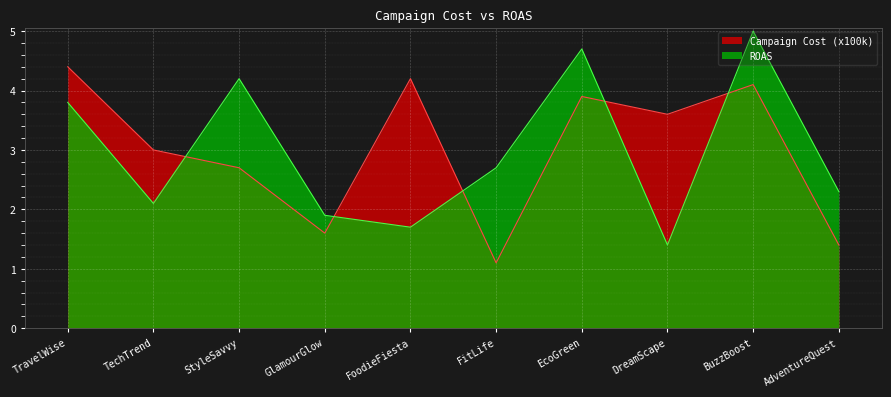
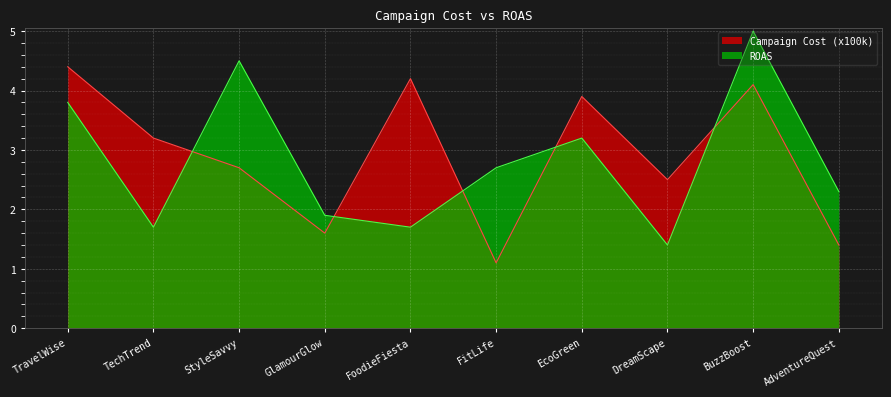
  {
    "Campaign Cost (x100k)": {
      "TravelWise": 4.4,
-     "TechTrend": 3.0,
+     "TechTrend": 3.2,
      "StyleSavvy": 2.7,
      "GlamourGlow": 1.6,
      "FoodieFiesta": 4.2,
      "FitLife": 1.1,
      "EcoGreen": 3.9,
-     "DreamScape": 3.6,
+     "DreamScape": 2.5,
      "BuzzBoost": 4.1,
      "AdventureQuest": 1.4
    },
    "ROAS": {
      "TravelWise": 3.8,
-     "TechTrend": 2.1,
-     "StyleSavvy": 4.2,
+     "TechTrend": 1.7,
+     "StyleSavvy": 4.5,
      "GlamourGlow": 1.9,
      "FoodieFiesta": 1.7,
      "FitLife": 2.7,
-     "EcoGreen": 4.7,
+     "EcoGreen": 3.2,
      "DreamScape": 1.4,
      "BuzzBoost": 5.0,
      "AdventureQuest": 2.3
    }
  }
